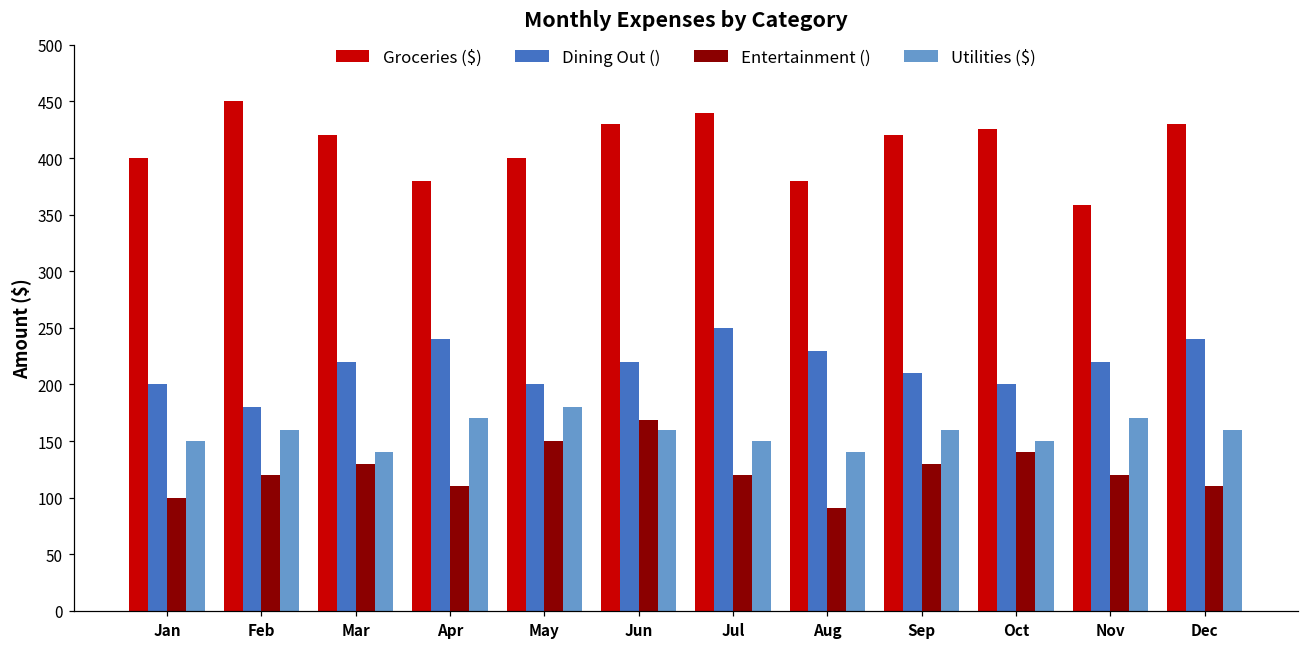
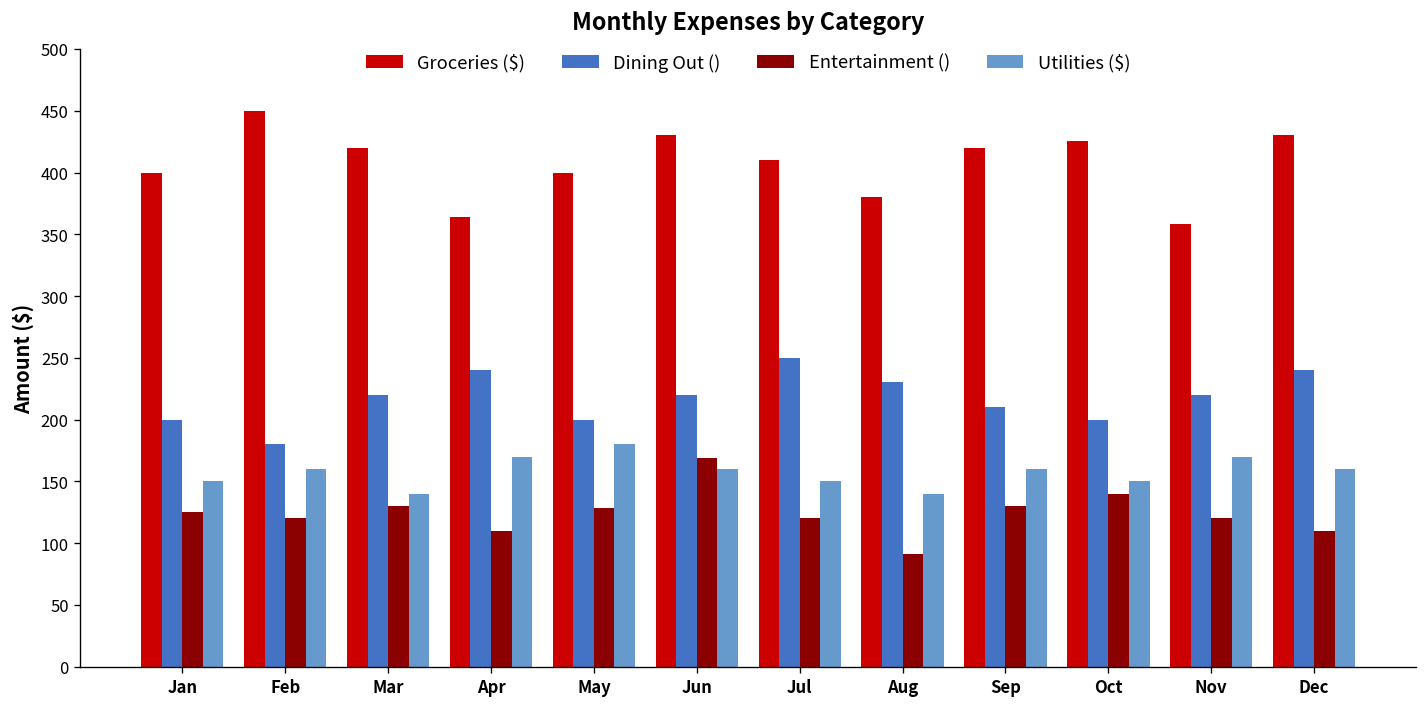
  {
    "Groceries ($)": {
      "Jan": 400,
      "Feb": 450,
      "Mar": 420,
-     "Apr": 380,
+     "Apr": 364,
      "May": 400,
      "Jun": 430,
-     "Jul": 440,
+     "Jul": 410,
      "Aug": 380,
      "Sep": 420,
      "Oct": 426,
      "Nov": 359,
      "Dec": 430
    },
    "Entertainment ()": {
-     "Jan": 100,
+     "Jan": 125,
      "Feb": 120,
      "Mar": 130,
      "Apr": 110,
-     "May": 150,
+     "May": 129,
      "Jun": 169,
      "Jul": 120,
      "Aug": 91,
      "Sep": 130,
      "Oct": 140,
      "Nov": 120,
      "Dec": 110
    }
  }
